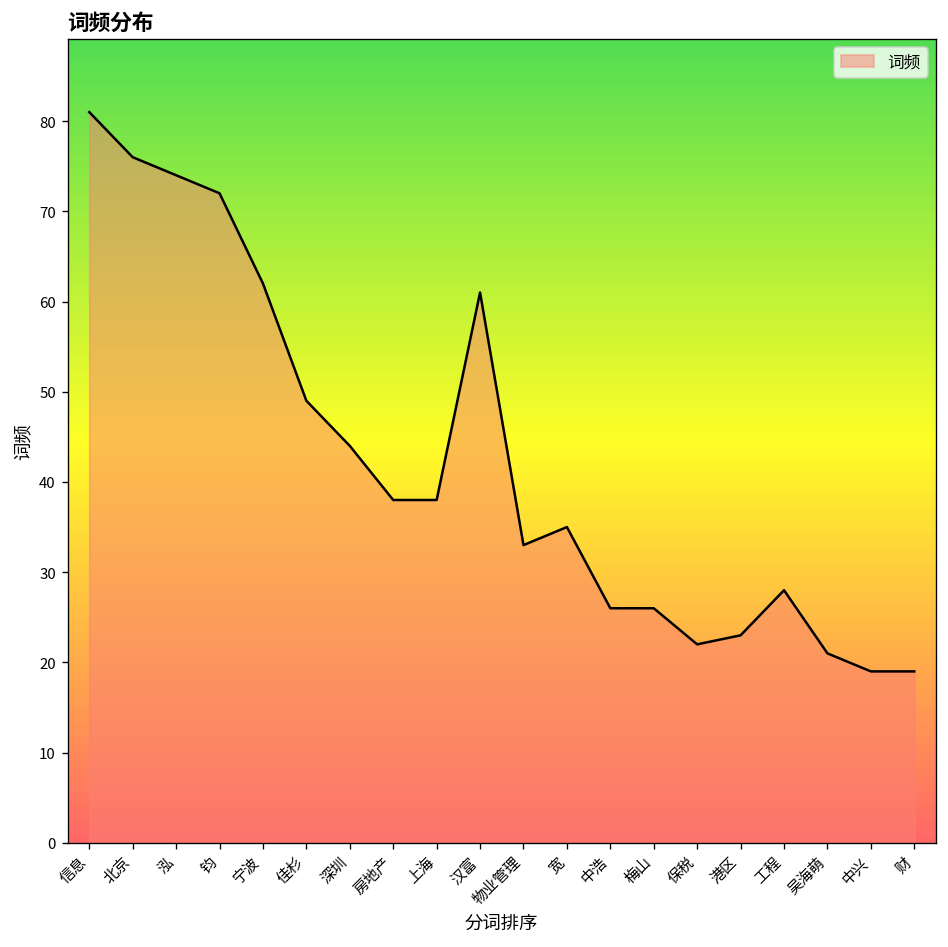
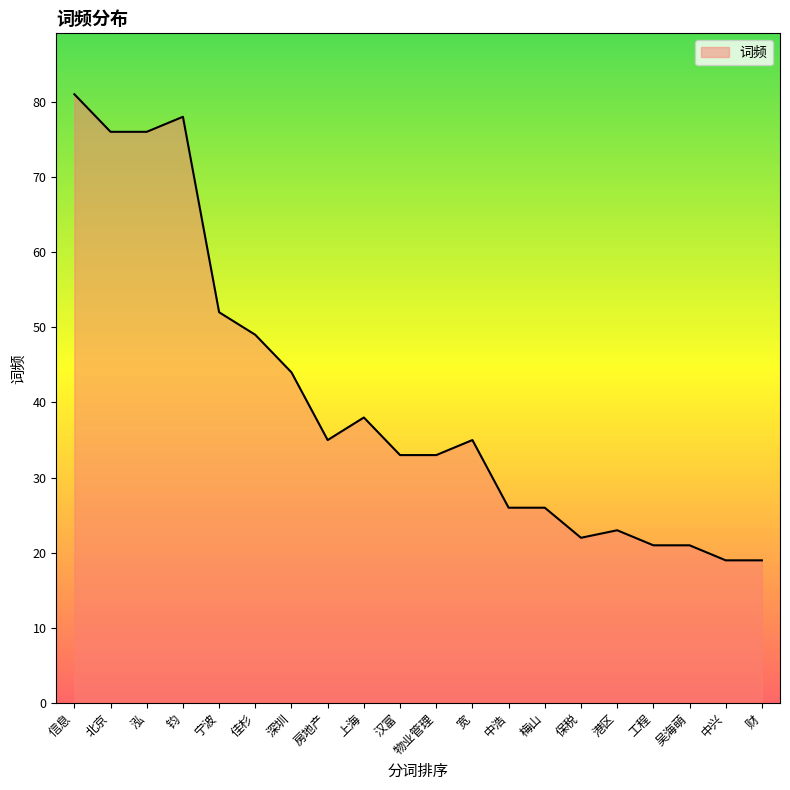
  {
    "信息": 81,
    "北京": 76,
-   "泓": 74,
-   "钧": 72,
-   "宁波": 62,
+   "泓": 76,
+   "钧": 78,
+   "宁波": 52,
    "佳杉": 49,
    "深圳": 44,
-   "房地产": 38,
+   "房地产": 35,
    "上海": 38,
-   "汉富": 61,
+   "汉富": 33,
    "物业管理": 33,
    "宽": 35,
    "中浩": 26,
    "梅山": 26,
    "保税": 22,
    "港区": 23,
-   "工程": 28,
+   "工程": 21,
    "吴海萌": 21,
    "中兴": 19,
    "财": 19
  }
